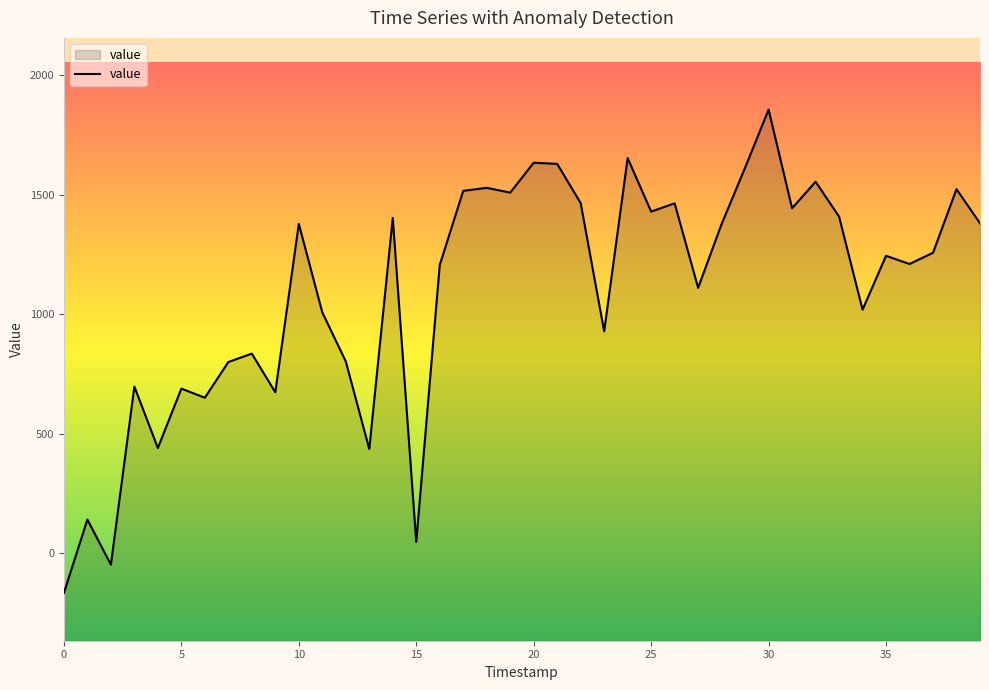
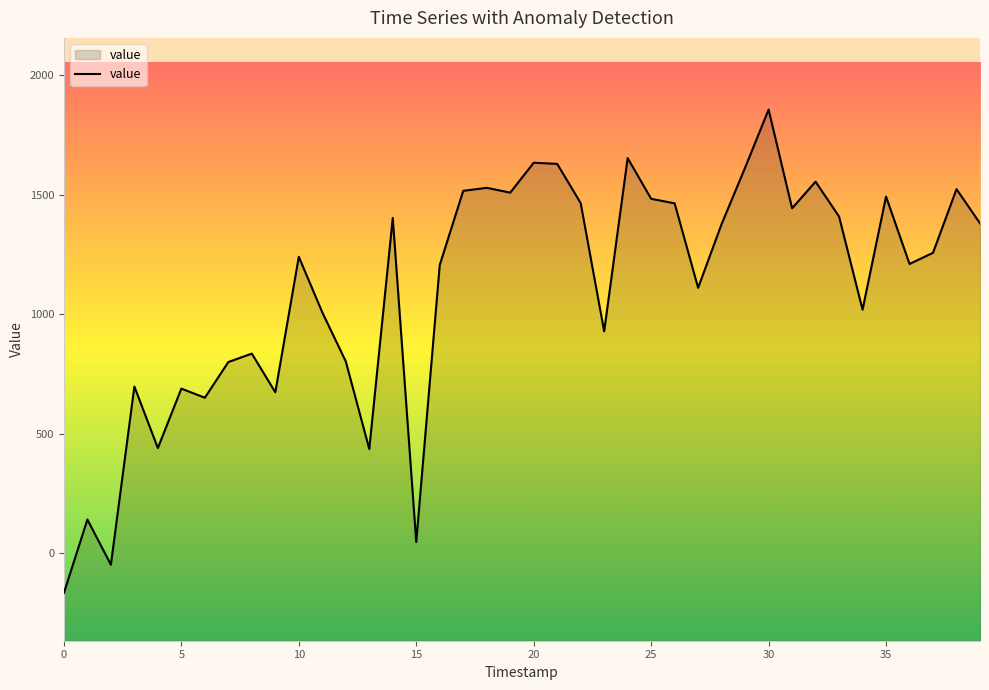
  {
    "0": -170,
    "5": 690,
-   "10": 1380,
+   "10": 1240,
    "15": 50,
    "20": 1630,
-   "25": 1430,
+   "25": 1480,
    "30": 1860,
-   "35": 1240
+   "35": 1490
  }
